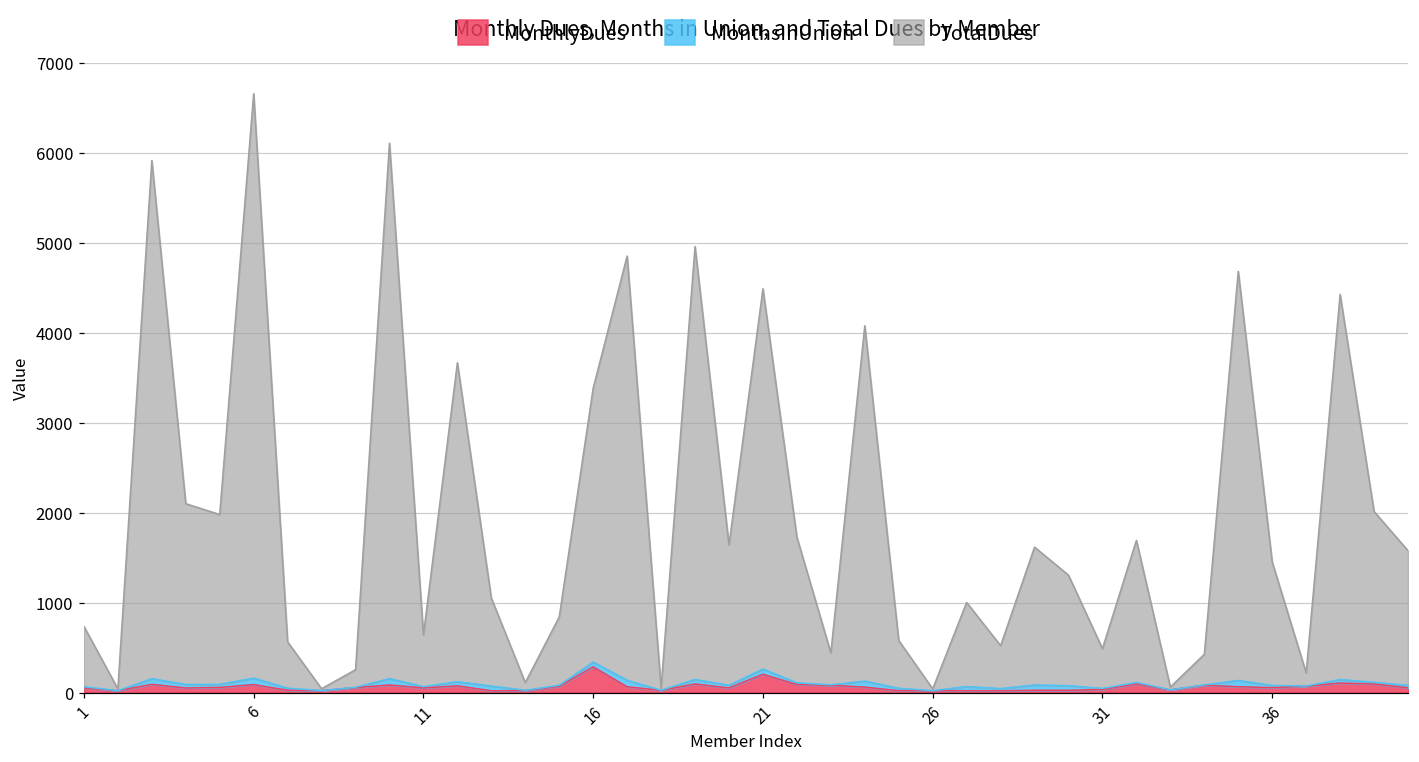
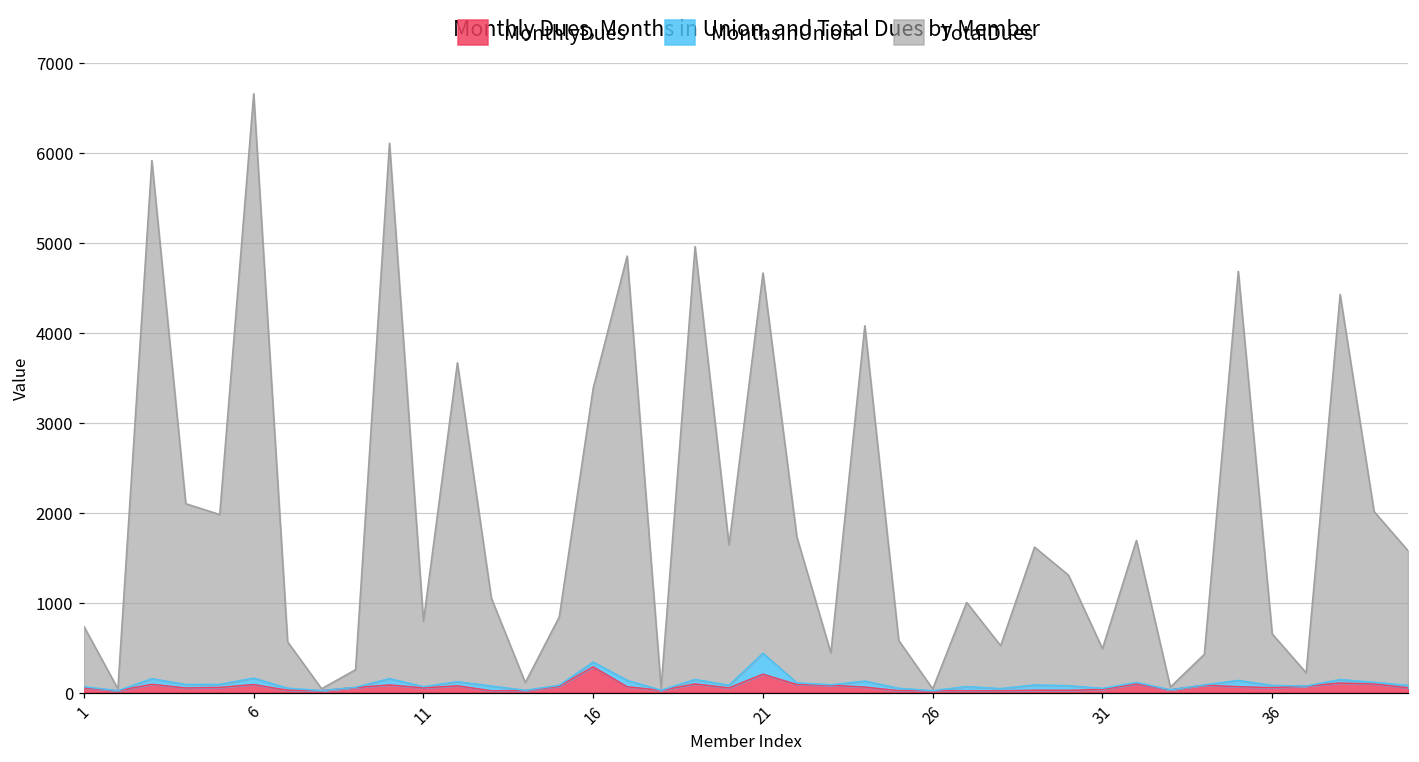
  {
    "MonthlyDues": {
      "6": 100,
      "16": 300,
      "21": 200
    },
    "MonthsInUnion": {
      "6": 100,
      "16": 100,
-     "21": 100
+     "21": 200
    },
    "TotalDues": {
      "1": 700,
      "6": 6500,
-     "11": 600,
+     "11": 700,
      "16": 3000,
      "21": 4200,
      "31": 400,
-     "36": 1400
+     "36": 600
    }
  }
